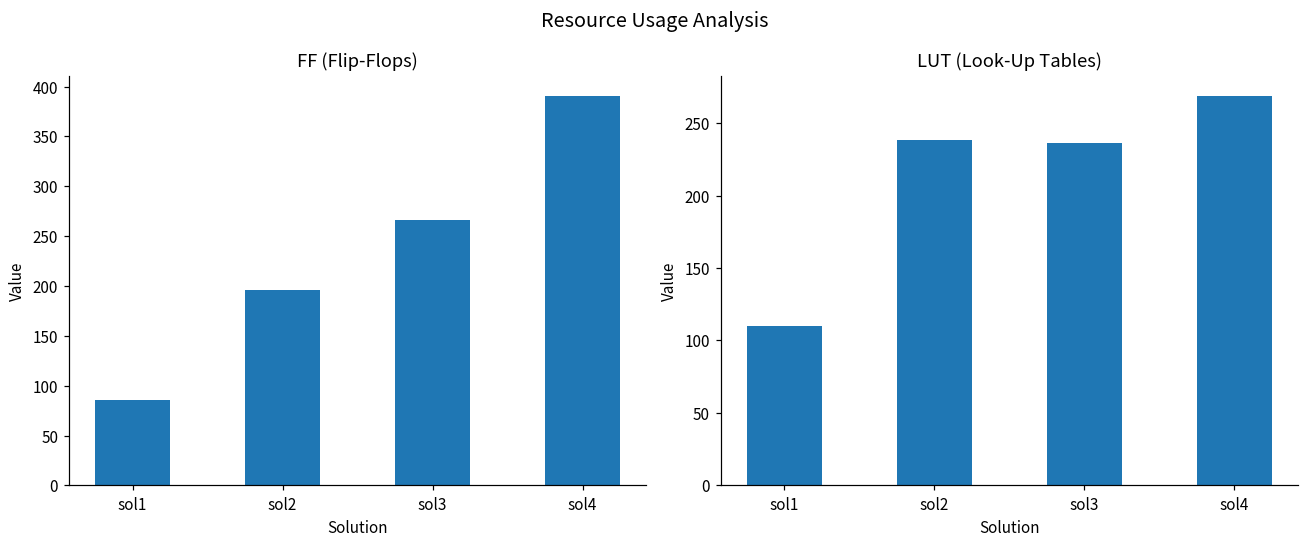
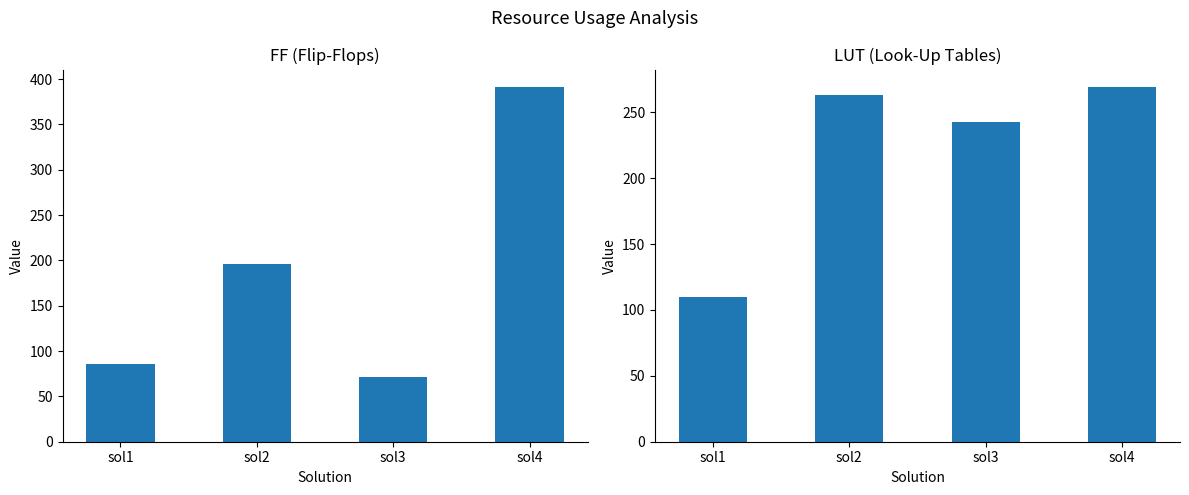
  {
    "FF (Flip-Flops)": {
      "sol1": 90,
      "sol2": 200,
-     "sol3": 270,
+     "sol3": 70,
      "sol4": 390
    },
    "LUT (Look-Up Tables)": {
      "sol1": 110,
-     "sol2": 238,
-     "sol3": 236,
+     "sol2": 263,
+     "sol3": 243,
      "sol4": 269
    }
  }
